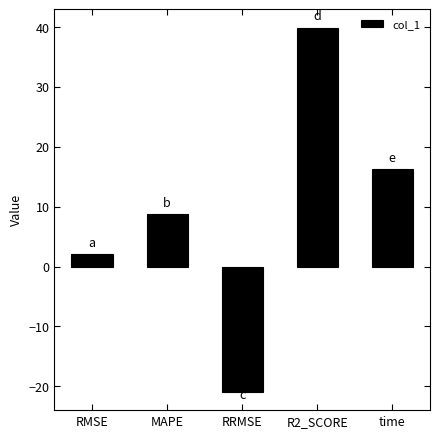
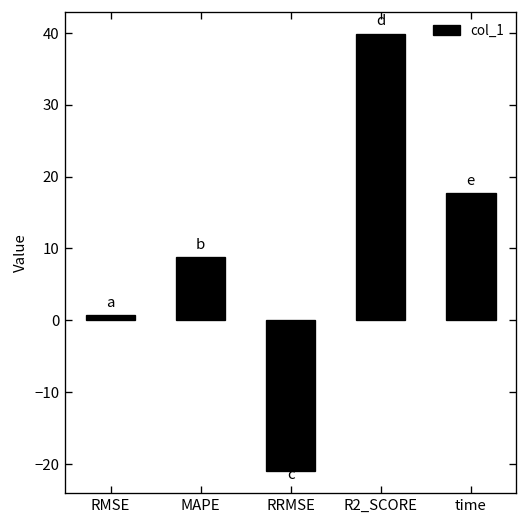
  {
-   "RMSE": 2,
+   "RMSE": 1,
    "MAPE": 9,
    "RRMSE": -21,
    "R2_SCORE": 40,
-   "time": 16
+   "time": 18
  }
